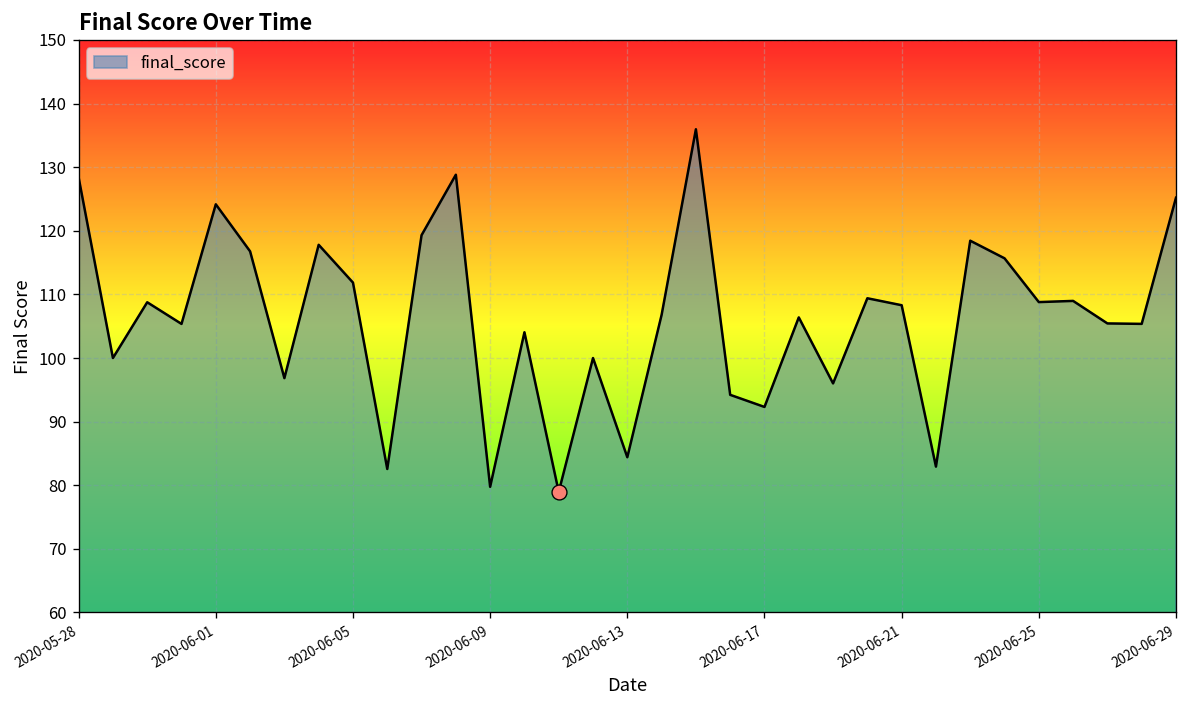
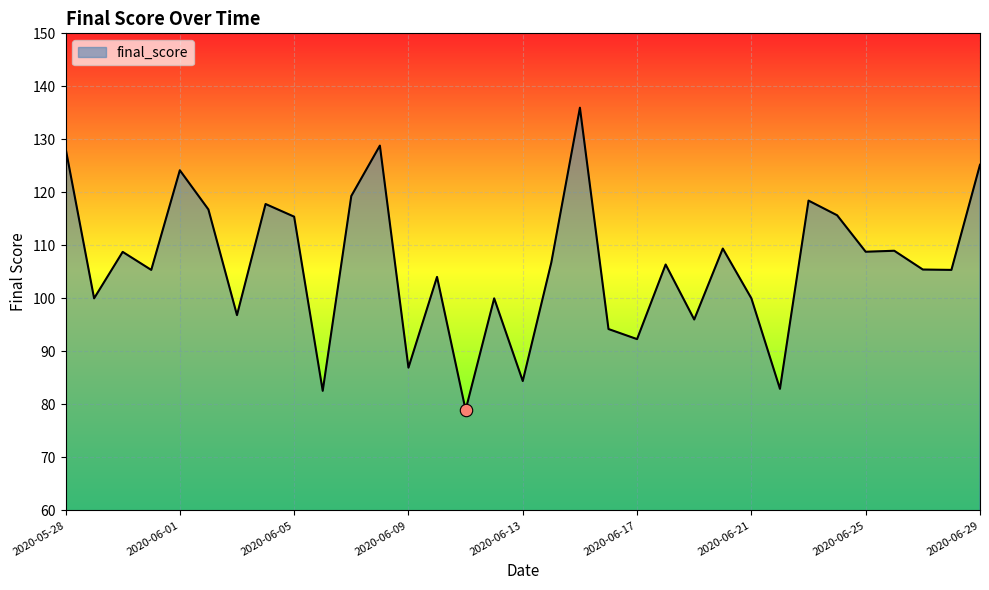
  {
    "final_score": {
      "2020-05-28": 128,
      "2020-06-01": 124,
-     "2020-06-05": 112,
-     "2020-06-09": 80,
+     "2020-06-05": 115,
+     "2020-06-09": 87,
      "2020-06-13": 84,
      "2020-06-17": 92,
-     "2020-06-21": 108,
+     "2020-06-21": 100,
      "2020-06-25": 109,
      "2020-06-29": 125
    }
  }
